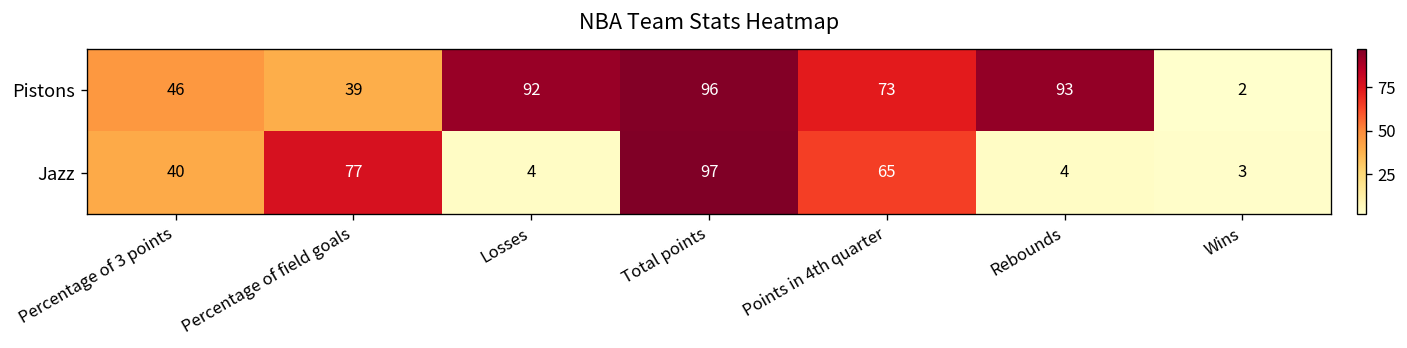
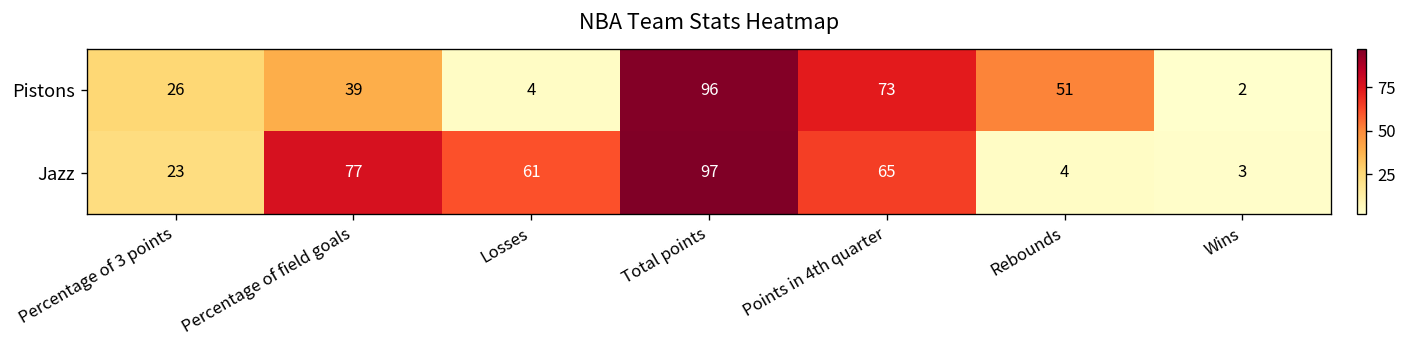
  {
    "Pistons": {
-     "Percentage of 3 points": 46,
+     "Percentage of 3 points": 26,
      "Percentage of field goals": 39,
-     "Losses": 92,
+     "Losses": 4,
      "Total points": 96,
      "Points in 4th quarter": 73,
-     "Rebounds": 93,
+     "Rebounds": 51,
      "Wins": 2
    },
    "Jazz": {
-     "Percentage of 3 points": 40,
+     "Percentage of 3 points": 23,
      "Percentage of field goals": 77,
-     "Losses": 4,
+     "Losses": 61,
      "Total points": 97,
      "Points in 4th quarter": 65,
      "Rebounds": 4,
      "Wins": 3
    }
  }
